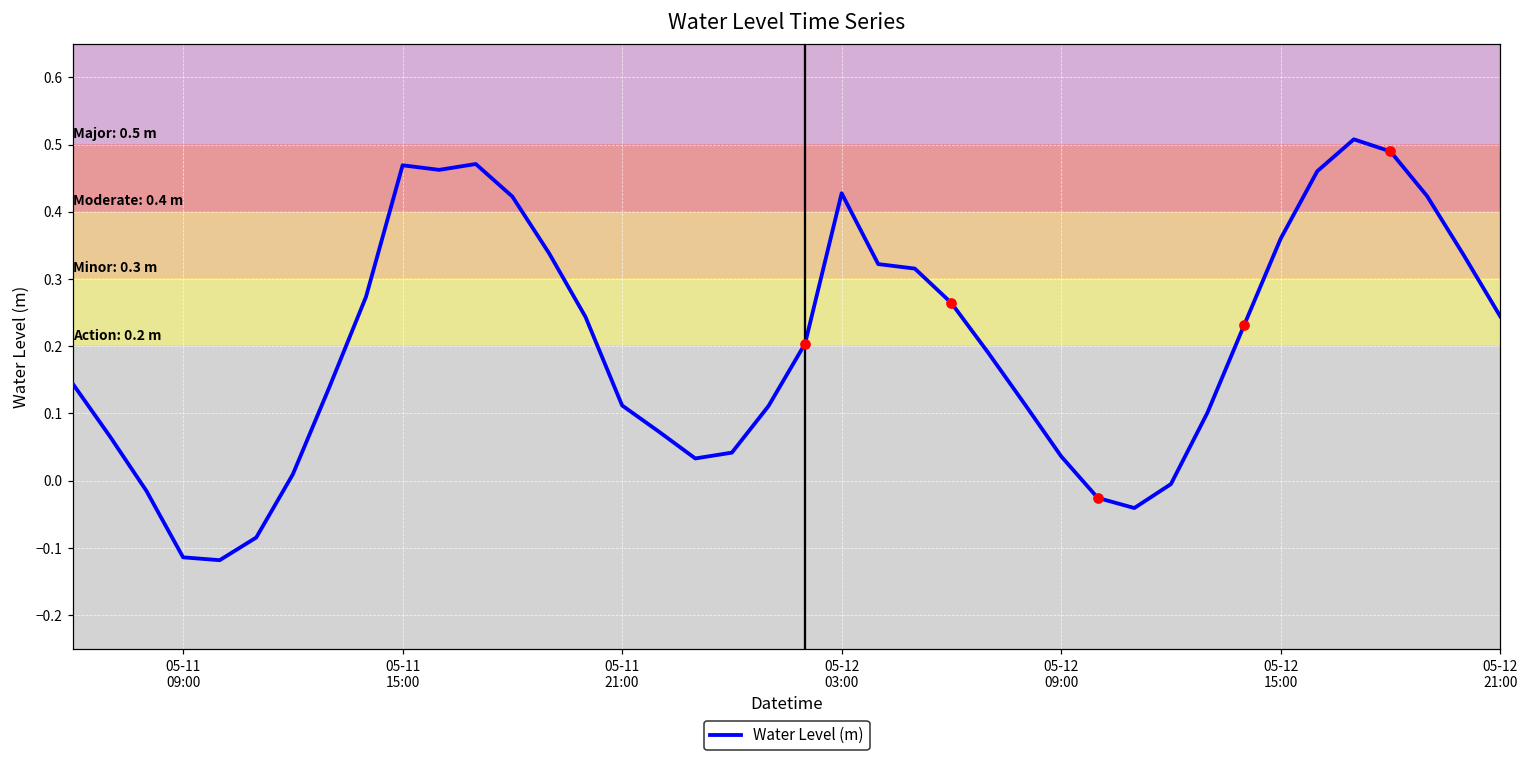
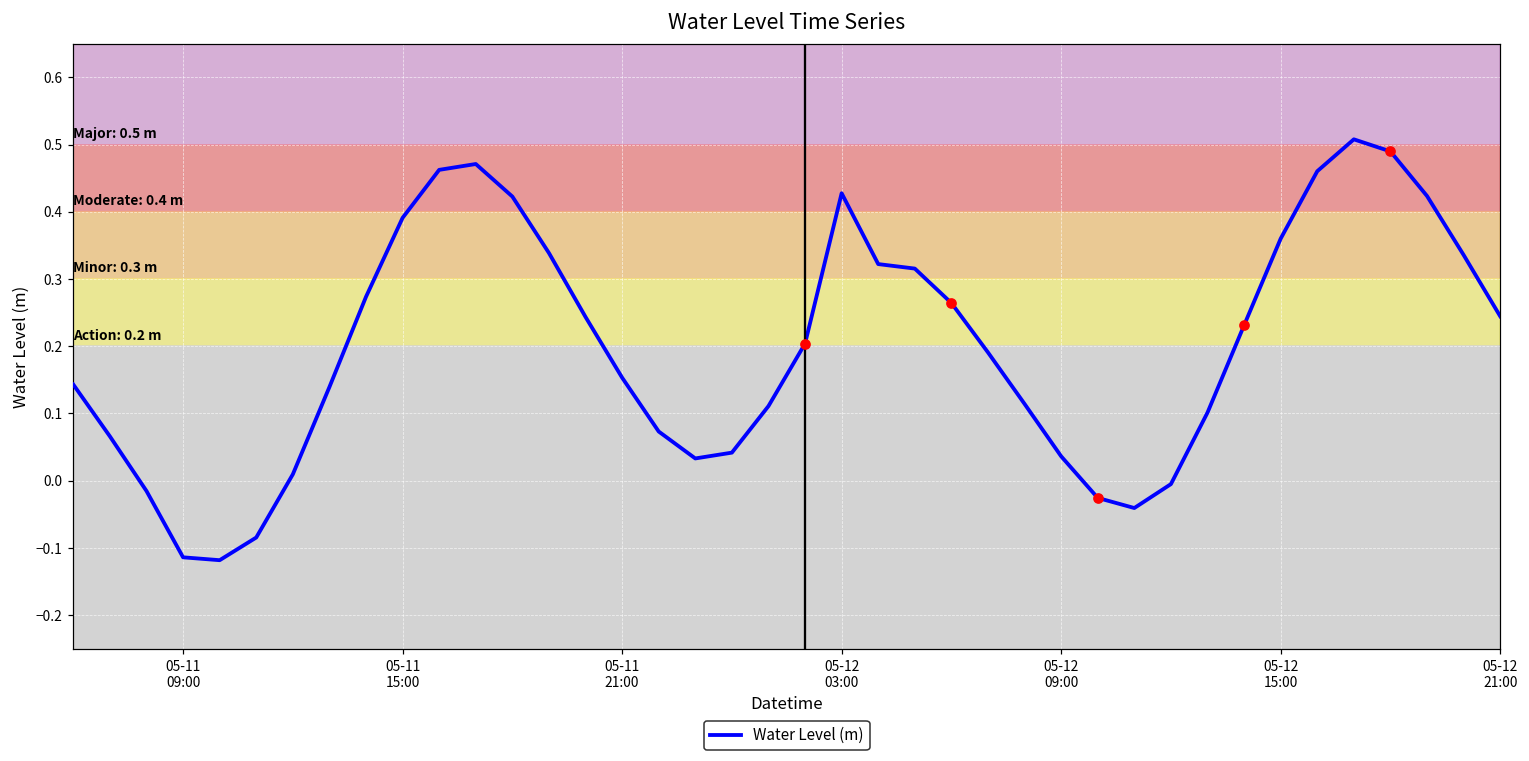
  {
    "Water Level (m)": {
      "05-11 09:00": -0.11,
-     "05-11 15:00": 0.47,
-     "05-11 21:00": 0.11,
+     "05-11 15:00": 0.39,
+     "05-11 21:00": 0.15,
      "05-12 03:00": 0.43,
      "05-12 09:00": 0.04,
      "05-12 15:00": 0.36,
      "05-12 21:00": 0.24
    }
  }
